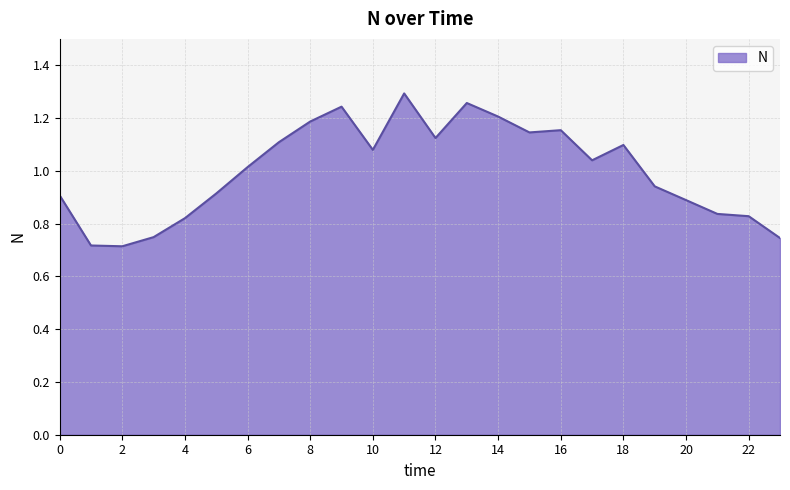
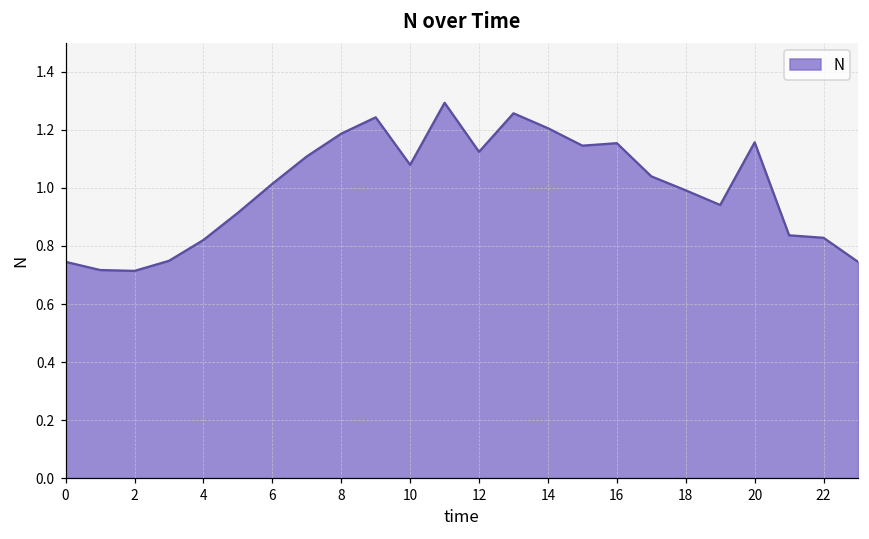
  {
-   "0": 0.91,
+   "0": 0.75,
    "2": 0.71,
    "4": 0.82,
    "6": 1.01,
    "8": 1.19,
    "10": 1.08,
    "12": 1.12,
    "14": 1.21,
    "16": 1.15,
-   "18": 1.10,
-   "20": 0.89,
+   "18": 0.99,
+   "20": 1.16,
    "22": 0.83
  }
